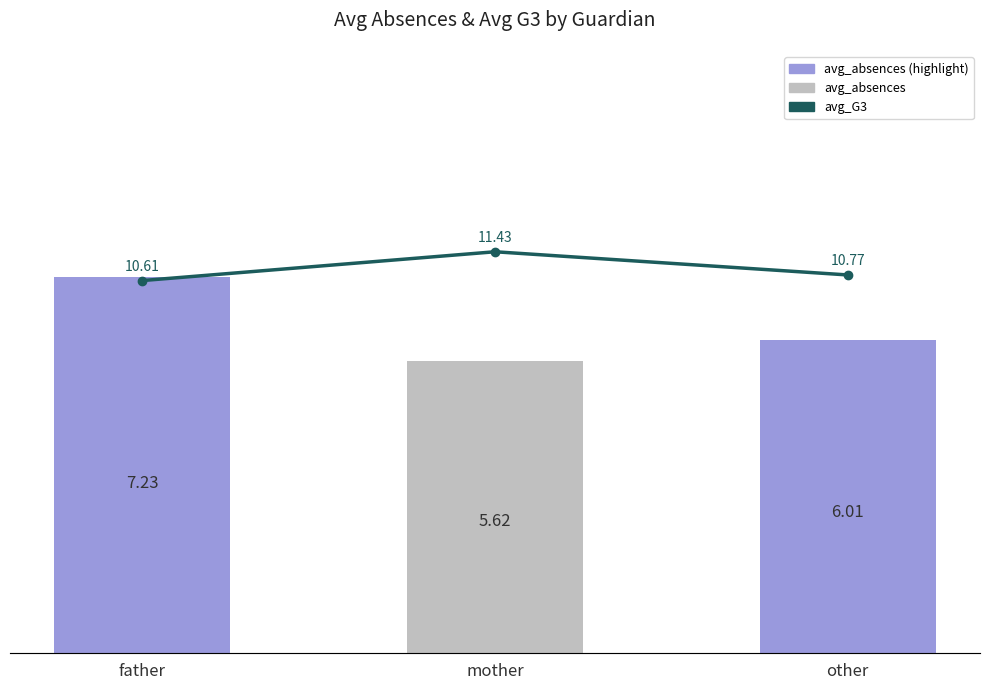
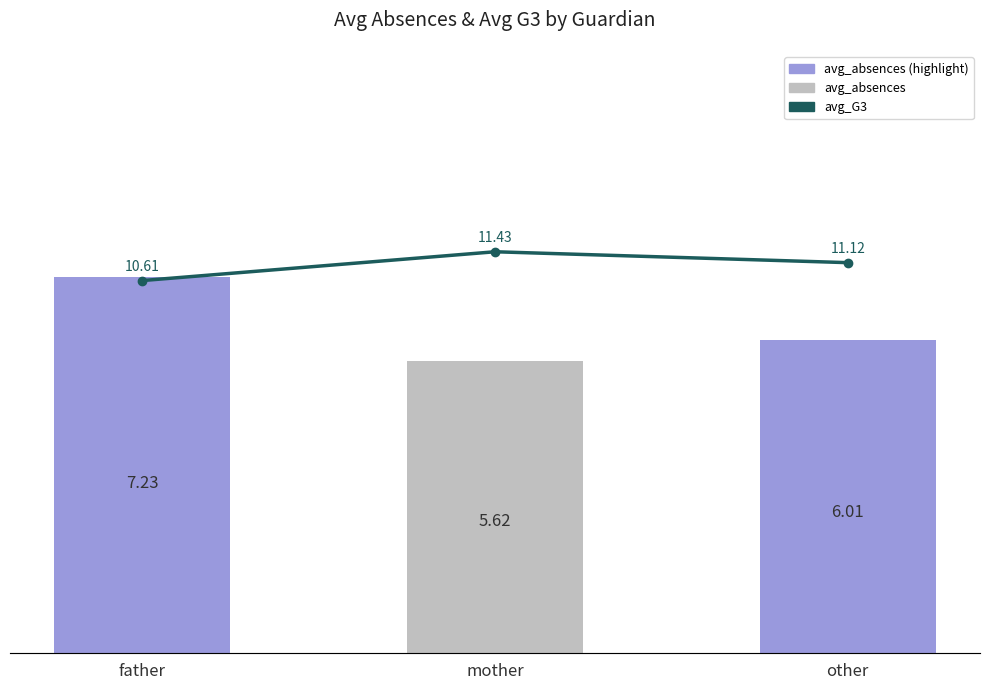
  {
    "avg_G3": {
      "father": 10.61,
      "mother": 11.43,
-     "other": 10.77
+     "other": 11.12
    }
  }
